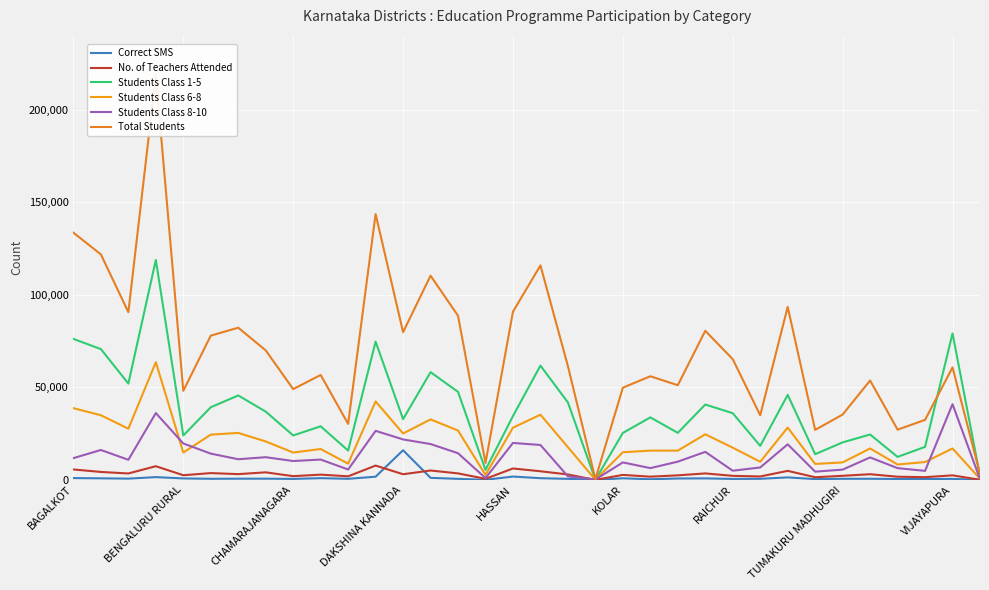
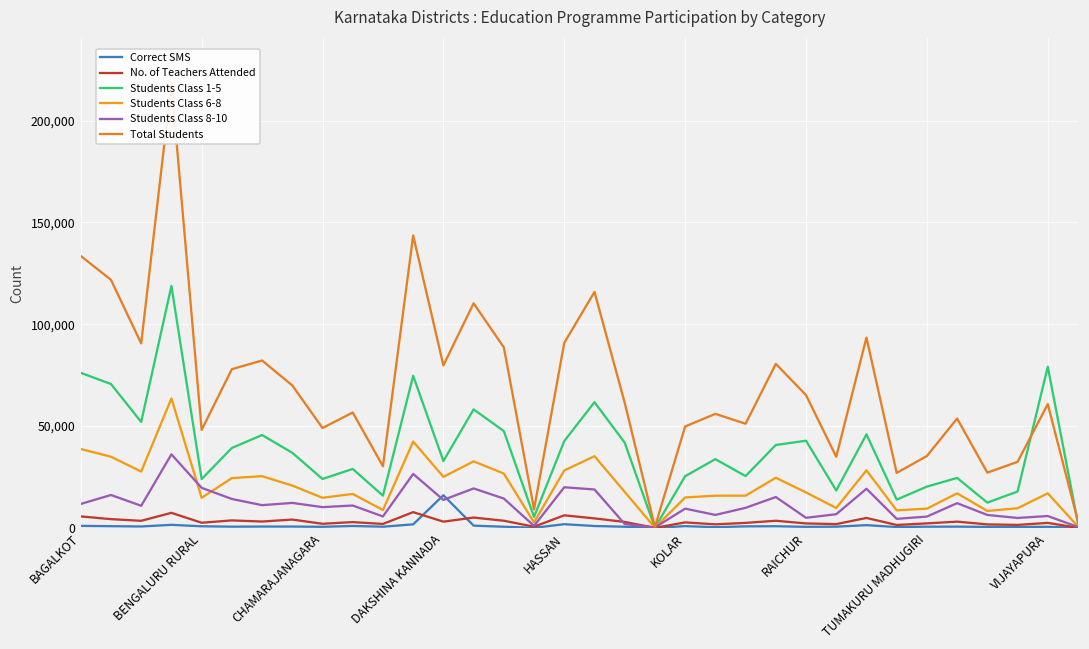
  {
    "Correct SMS": {
      "BAGALKOT": "1,000",
      "BENGALURU RURAL": "1,000",
      "CHAMARAJANAGARA": "1,000",
      "DAKSHINA KANNADA": "16,000",
      "HASSAN": "2,000",
      "KOLAR": "1,000",
      "RAICHUR": "1,000",
      "TUMAKURU MADHUGIRI": "1,000",
      "VIJAYAPURA": "1,000"
    },
    "No. of Teachers Attended": {
      "BAGALKOT": "6,000",
      "BENGALURU RURAL": "3,000",
      "CHAMARAJANAGARA": "2,000",
      "DAKSHINA KANNADA": "3,000",
      "HASSAN": "6,000",
      "KOLAR": "3,000",
      "RAICHUR": "2,000",
      "TUMAKURU MADHUGIRI": "2,000",
      "VIJAYAPURA": "2,000"
    },
    "Students Class 1-5": {
      "BAGALKOT": "76,000",
      "BENGALURU RURAL": "24,000",
      "CHAMARAJANAGARA": "24,000",
      "DAKSHINA KANNADA": "33,000",
-     "HASSAN": "35,000",
+     "HASSAN": "43,000",
      "KOLAR": "25,000",
-     "RAICHUR": "36,000",
+     "RAICHUR": "43,000",
      "TUMAKURU MADHUGIRI": "20,000",
      "VIJAYAPURA": "79,000"
    },
    "Students Class 8-10": {
      "BAGALKOT": "12,000",
      "BENGALURU RURAL": "20,000",
      "CHAMARAJANAGARA": "10,000",
-     "DAKSHINA KANNADA": "22,000",
+     "DAKSHINA KANNADA": "14,000",
      "HASSAN": "20,000",
      "KOLAR": "9,000",
      "RAICHUR": "5,000",
      "TUMAKURU MADHUGIRI": "6,000",
-     "VIJAYAPURA": "41,000"
+     "VIJAYAPURA": "6,000"
    }
  }
